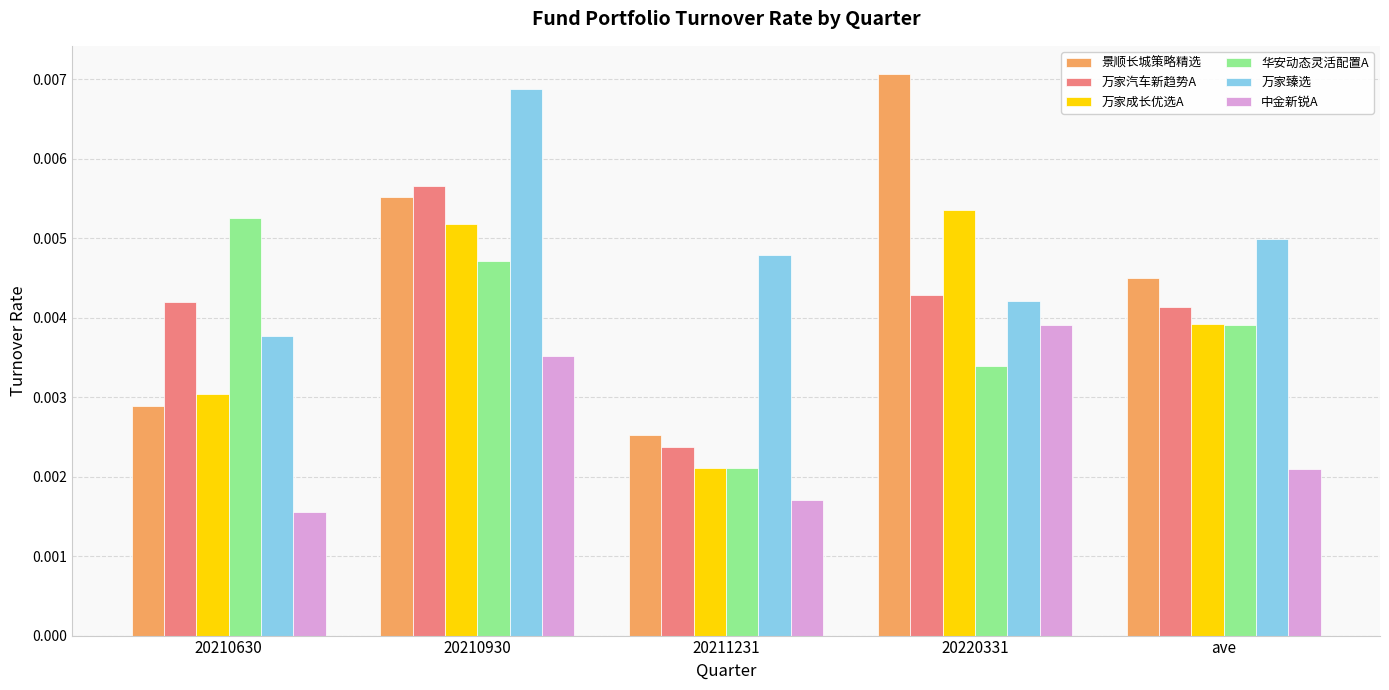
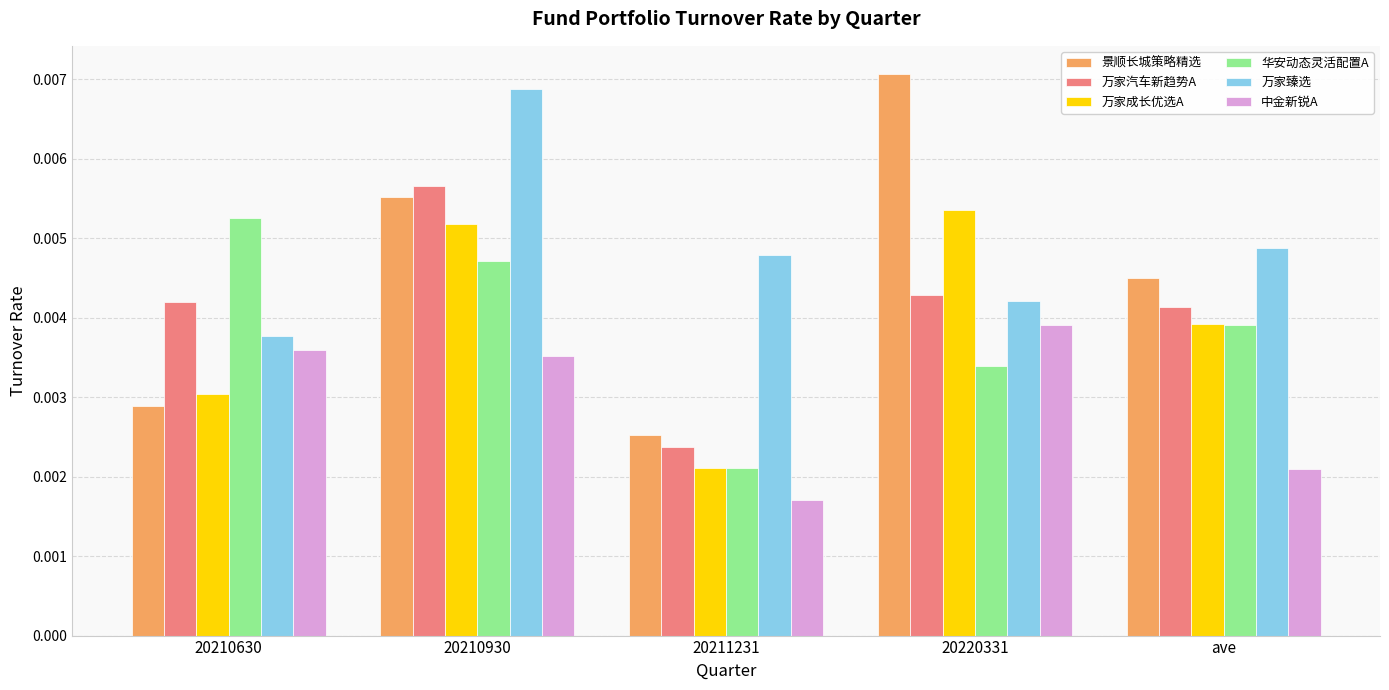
  {
    "万家成长优选A": {
      "20210630": 0.0030,
      "20210930": 0.0052,
      "20211231": 0.0021,
      "20220331": 0.0054,
      "ave": 0.0039
    },
    "华安动态灵活配置A": {
      "20210630": 0.0052,
      "20210930": 0.0047,
      "20211231": 0.0021,
      "20220331": 0.0034,
      "ave": 0.0039
    },
    "万家臻选": {
      "20210630": 0.0038,
      "20210930": 0.0069,
      "20211231": 0.0048,
      "20220331": 0.0042,
-     "ave": 0.0050
+     "ave": 0.0049
    },
    "中金新锐A": {
-     "20210630": 0.0016,
+     "20210630": 0.0036,
      "20210930": 0.0035,
      "20211231": 0.0017,
      "20220331": 0.0039,
      "ave": 0.0021
    }
  }
